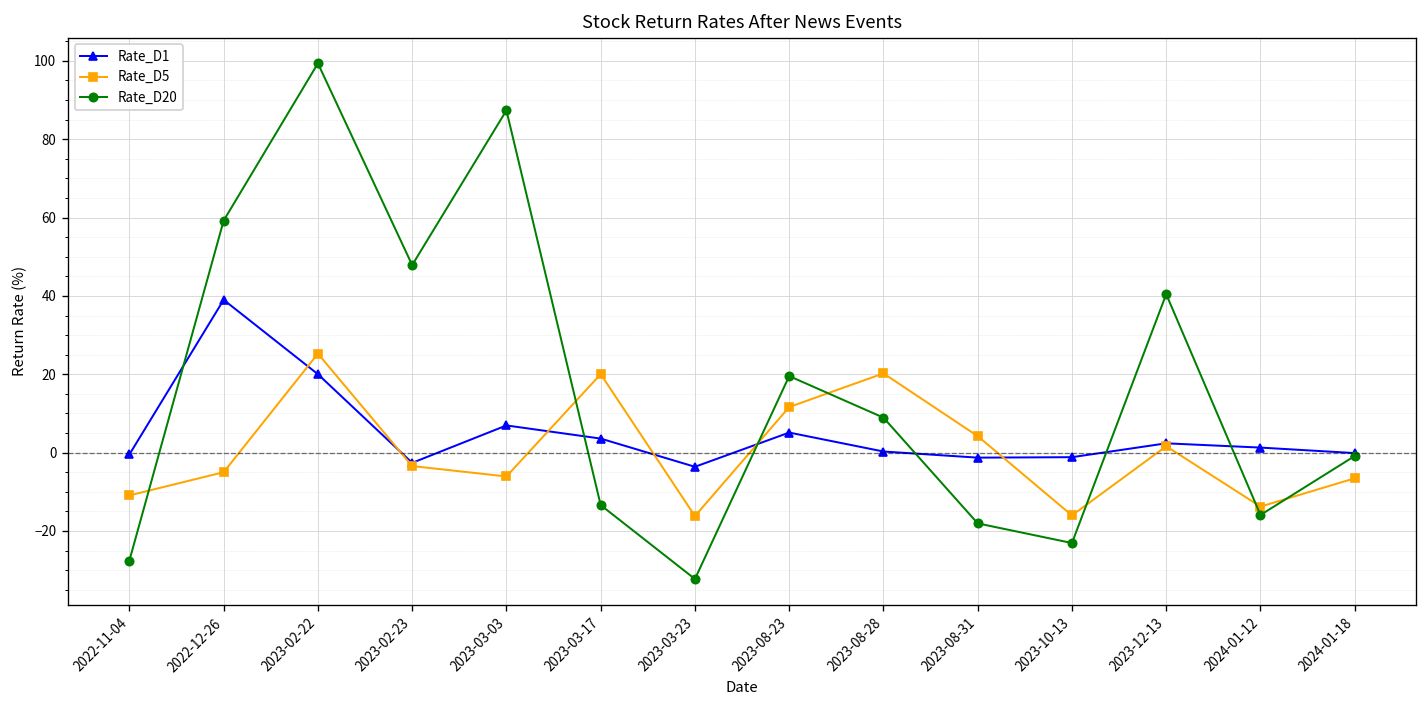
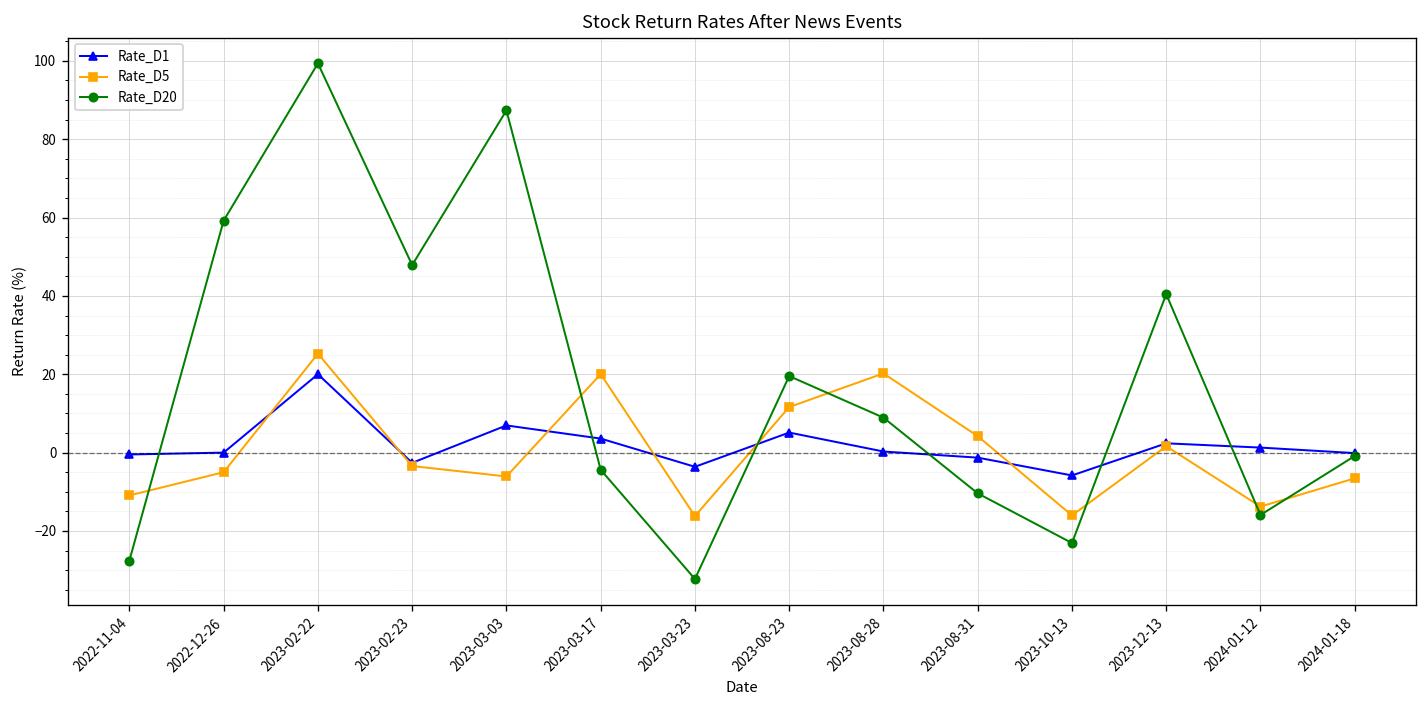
  {
    "Rate_D1": {
      "2022-11-04": 0,
-     "2022-12-26": 39,
+     "2022-12-26": 0,
      "2023-02-22": 20,
      "2023-02-23": -3,
      "2023-03-03": 7,
      "2023-03-17": 4,
      "2023-03-23": -4,
      "2023-08-23": 5,
      "2023-08-28": 0,
      "2023-08-31": -1,
-     "2023-10-13": -1,
+     "2023-10-13": -6,
      "2024-01-12": 1
    },
    "Rate_D5": {
      "2022-11-04": -11,
      "2022-12-26": -5,
      "2023-02-22": 25,
      "2023-02-23": -3,
      "2023-03-03": -6,
      "2023-03-17": 20,
      "2023-03-23": -16,
      "2023-08-23": 12,
      "2023-08-28": 20,
      "2023-08-31": 4,
      "2023-10-13": -16,
      "2024-01-12": -14,
      "2024-01-18": -7
    },
    "Rate_D20": {
      "2022-11-04": -28,
      "2022-12-26": 59,
      "2023-02-22": 99,
      "2023-02-23": 48,
      "2023-03-03": 87,
-     "2023-03-17": -13,
+     "2023-03-17": -4,
      "2023-03-23": -32,
      "2023-08-23": 20,
      "2023-08-28": 9,
-     "2023-08-31": -18,
+     "2023-08-31": -10,
      "2023-10-13": -23,
      "2023-12-13": 40,
      "2024-01-12": -16
    }
  }
